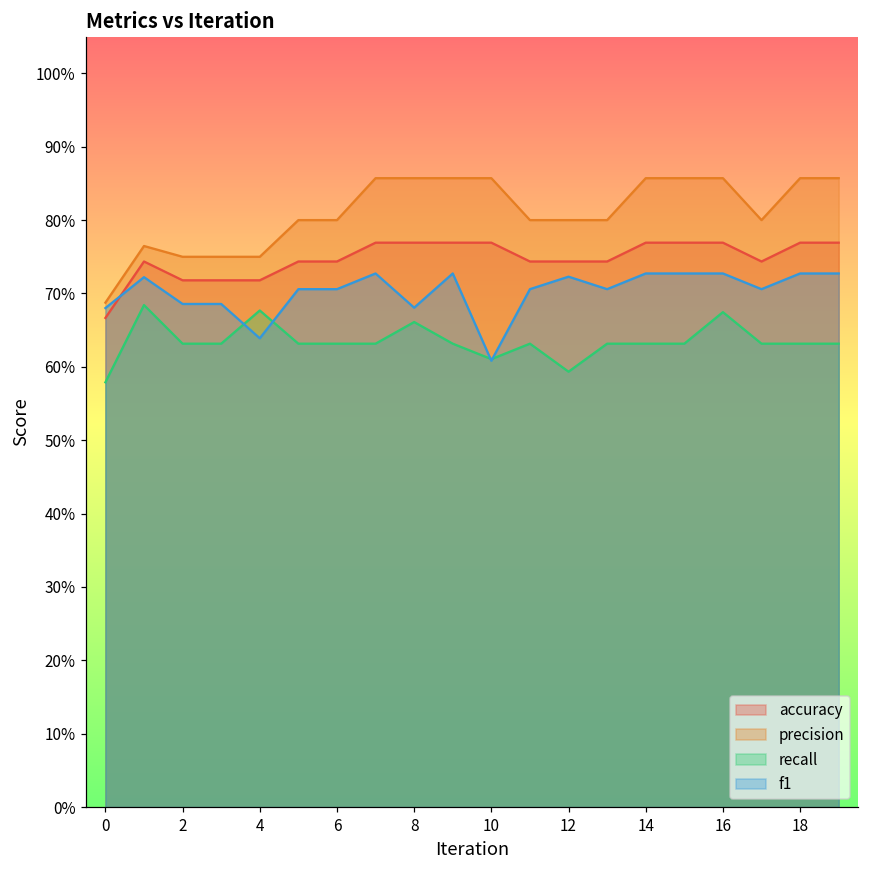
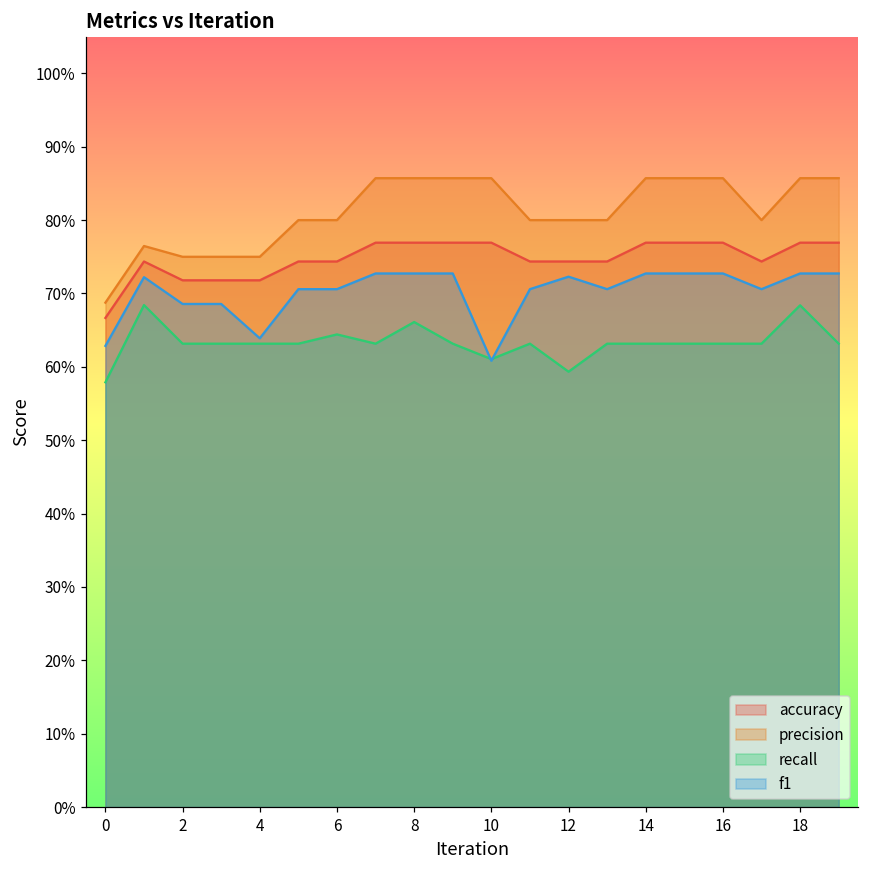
  {
    "recall": {
      "0": "58%",
      "2": "63%",
-     "4": "68%",
-     "6": "63%",
+     "4": "63%",
+     "6": "64%",
      "8": "66%",
      "12": "59%",
      "14": "63%",
-     "16": "67%",
-     "18": "63%"
+     "16": "63%",
+     "18": "68%"
    },
    "f1": {
-     "0": "68%",
+     "0": "63%",
      "2": "69%",
      "4": "64%",
      "6": "71%",
-     "8": "68%",
+     "8": "73%",
      "12": "72%",
      "14": "73%",
      "16": "73%",
      "18": "73%"
    }
  }
